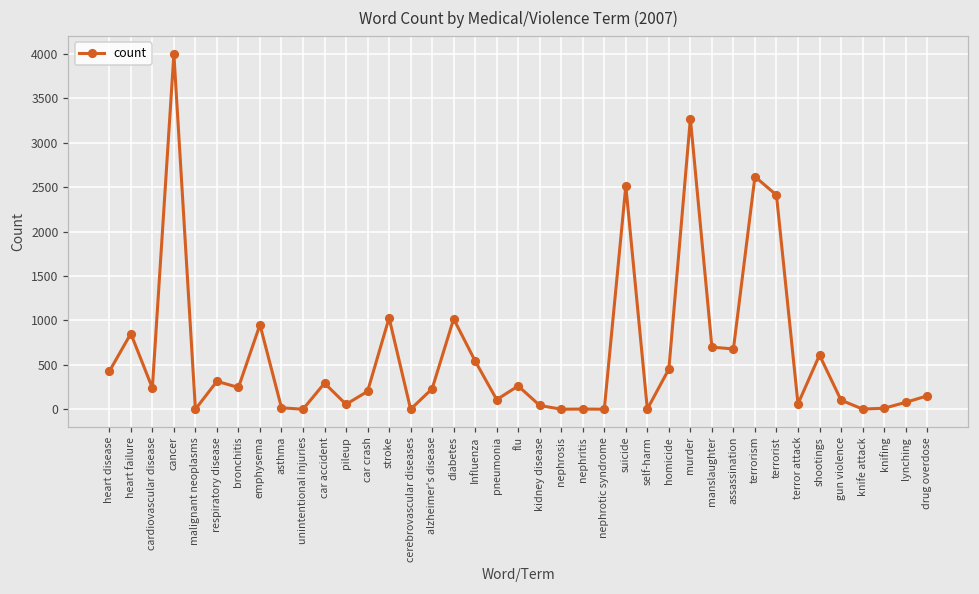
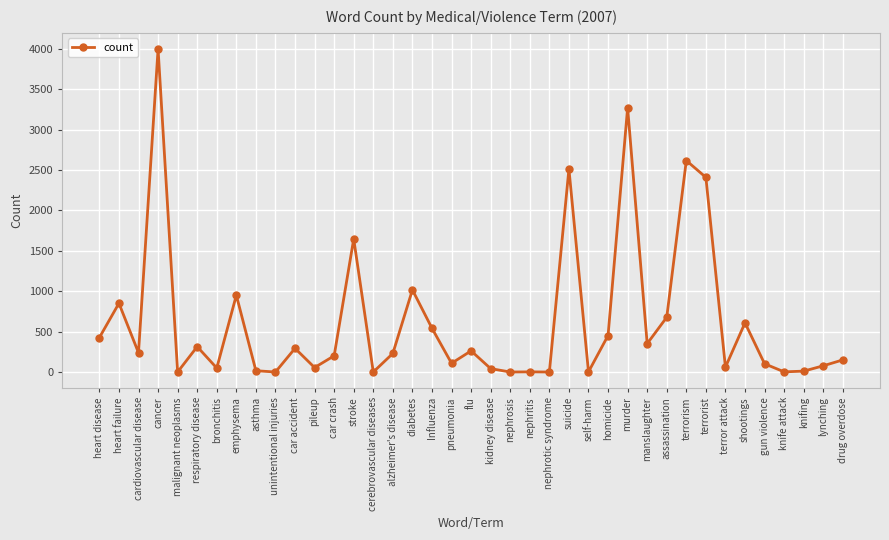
  {
    "heart disease": 400,
    "heart failure": 900,
    "cardiovascular disease": 200,
    "cancer": 4000,
    "malignant neoplasms": 0,
    "respiratory disease": 300,
-   "bronchitis": 200,
+   "bronchitis": 0,
    "emphysema": 1000,
    "asthma": 0,
    "unintentional injuries": 0,
    "car accident": 300,
    "pileup": 100,
    "car crash": 200,
-   "stroke": 1000,
+   "stroke": 1600,
    "cerebrovascular diseases": 0,
    "alzheimer's disease": 200,
    "diabetes": 1000,
    "Influenza": 500,
    "pneumonia": 100,
    "flu": 300,
    "kidney disease": 0,
    "nephrosis": 0,
    "nephritis": 0,
    "nephrotic syndrome": 0,
    "suicide": 2500,
    "self-harm": 0,
    "homicide": 500,
    "murder": 3300,
-   "manslaughter": 700,
+   "manslaughter": 400,
    "assassination": 700,
    "terrorism": 2600,
    "terrorist": 2400,
    "terror attack": 100,
    "shootings": 600,
    "gun violence": 100,
    "knife attack": 0,
    "knifing": 0,
    "lynching": 100,
    "drug overdose": 200
  }
